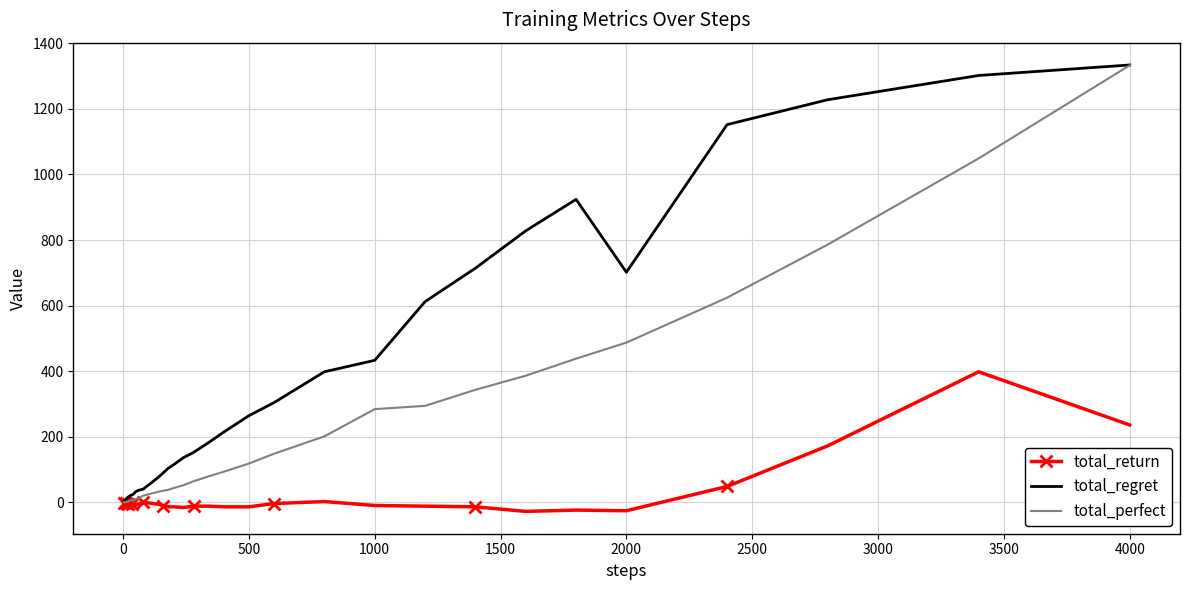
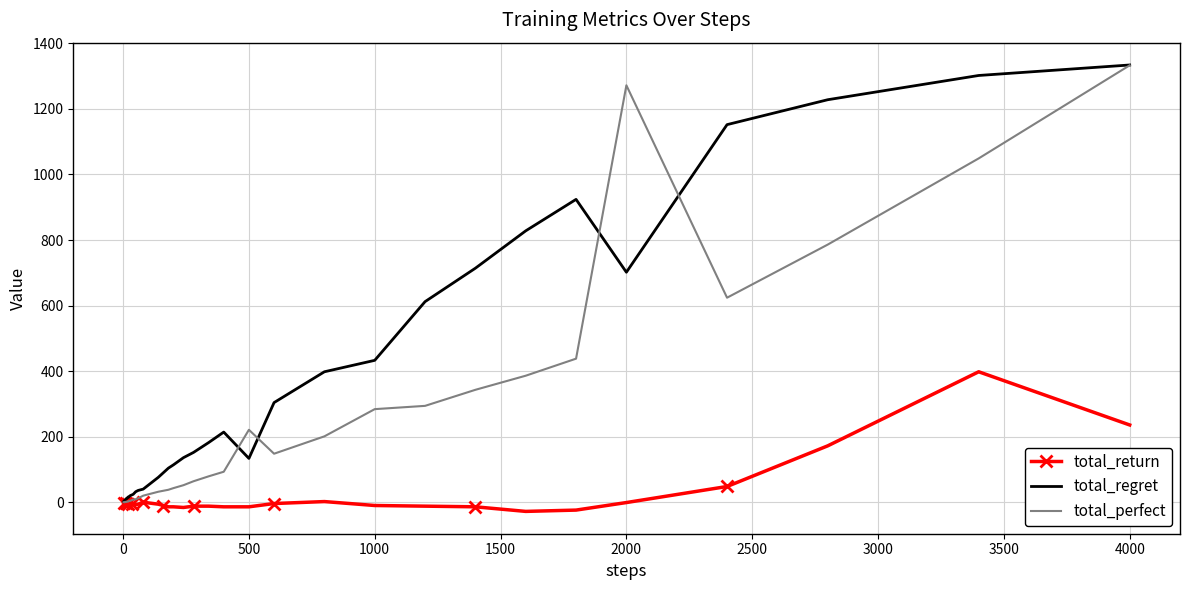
  {
    "total_return": {
      "500": -10,
      "1000": -10,
-     "2000": -30,
+     "2000": 0,
      "4000": 240
    },
    "total_regret": {
-     "500": 260,
+     "500": 130,
      "1000": 430,
      "2000": 700
    },
    "total_perfect": {
-     "500": 120,
+     "500": 220,
      "1000": 280,
-     "2000": 490
+     "2000": 1270
    }
  }
